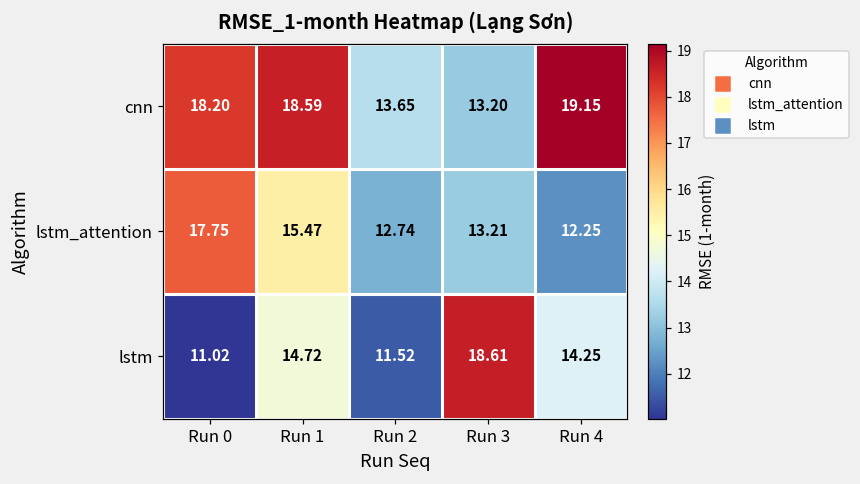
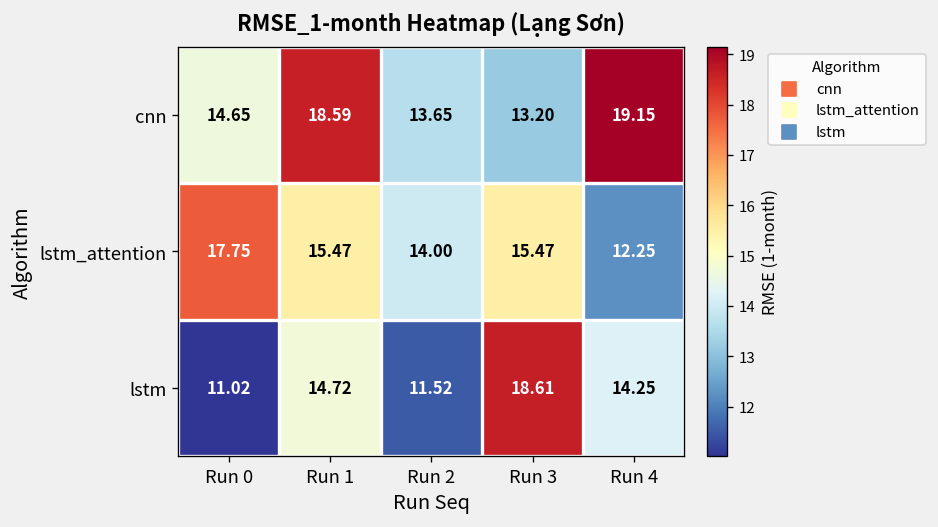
  {
    "cnn": {
-     "Run 0": 18.20,
+     "Run 0": 14.65,
      "Run 1": 18.59,
      "Run 2": 13.65,
      "Run 3": 13.20,
      "Run 4": 19.15
    },
    "lstm_attention": {
      "Run 0": 17.75,
      "Run 1": 15.47,
-     "Run 2": 12.74,
-     "Run 3": 13.21,
+     "Run 2": 14.00,
+     "Run 3": 15.47,
      "Run 4": 12.25
    },
    "lstm": {
      "Run 0": 11.02,
      "Run 1": 14.72,
      "Run 2": 11.52,
      "Run 3": 18.61,
      "Run 4": 14.25
    }
  }
